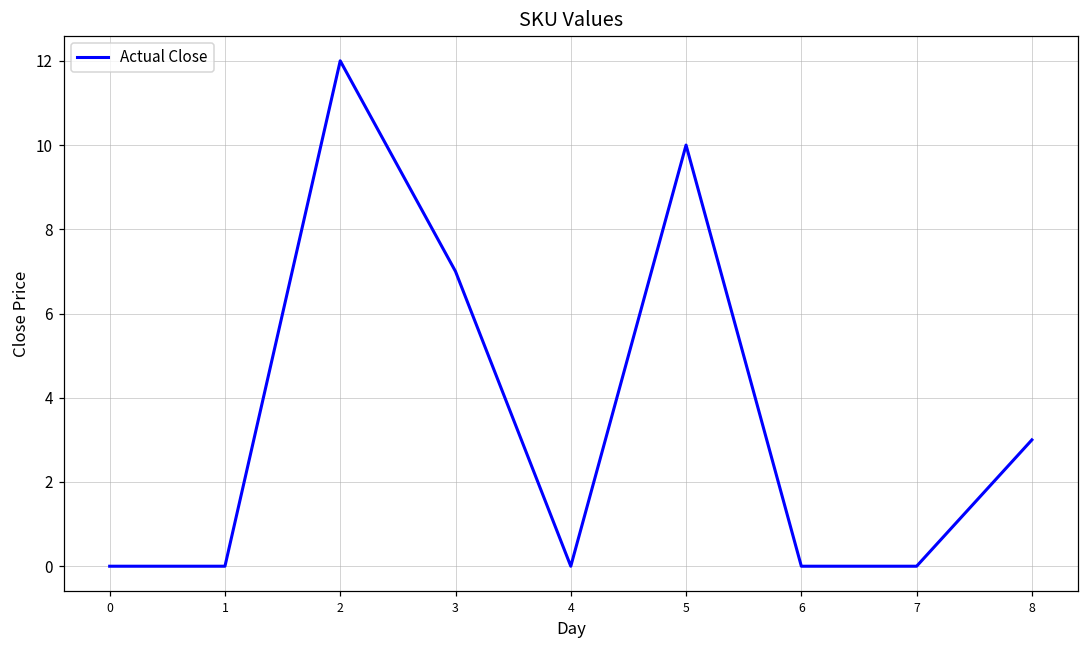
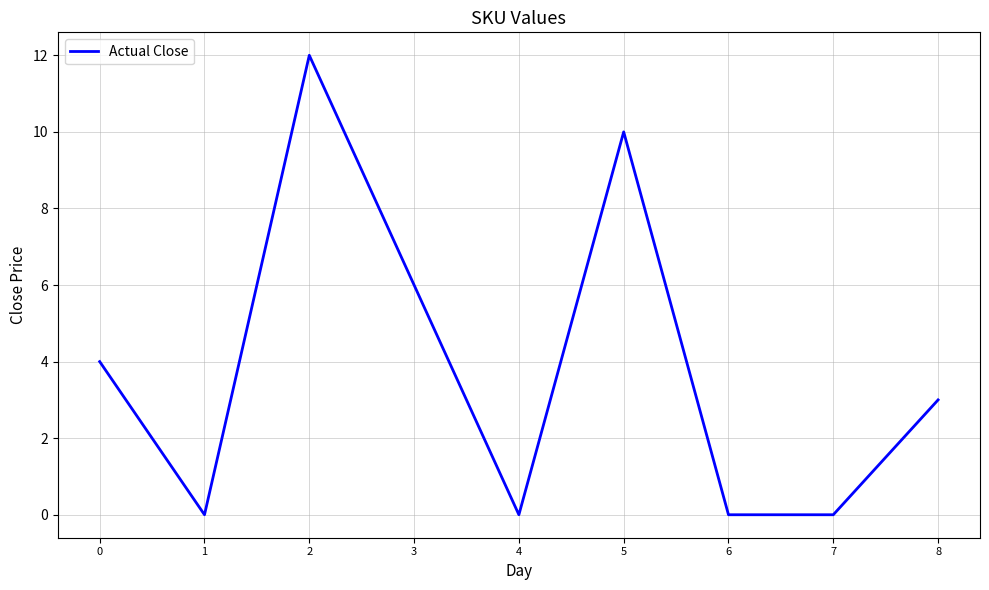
  {
-   "0": 0,
+   "0": 4,
    "1": 0,
    "2": 12,
-   "3": 7,
+   "3": 6,
    "4": 0,
    "5": 10,
    "6": 0,
    "7": 0,
    "8": 3
  }
